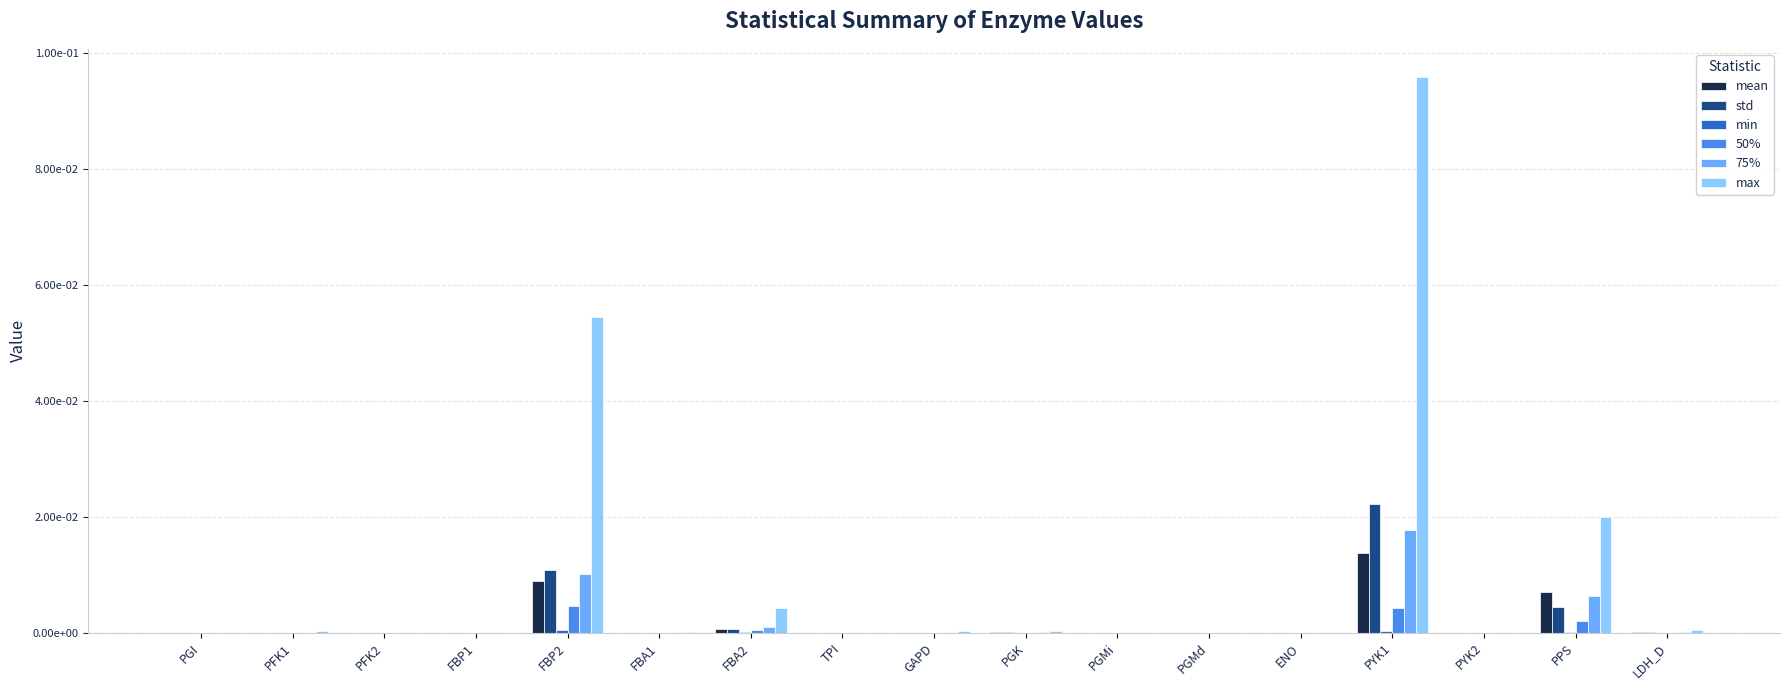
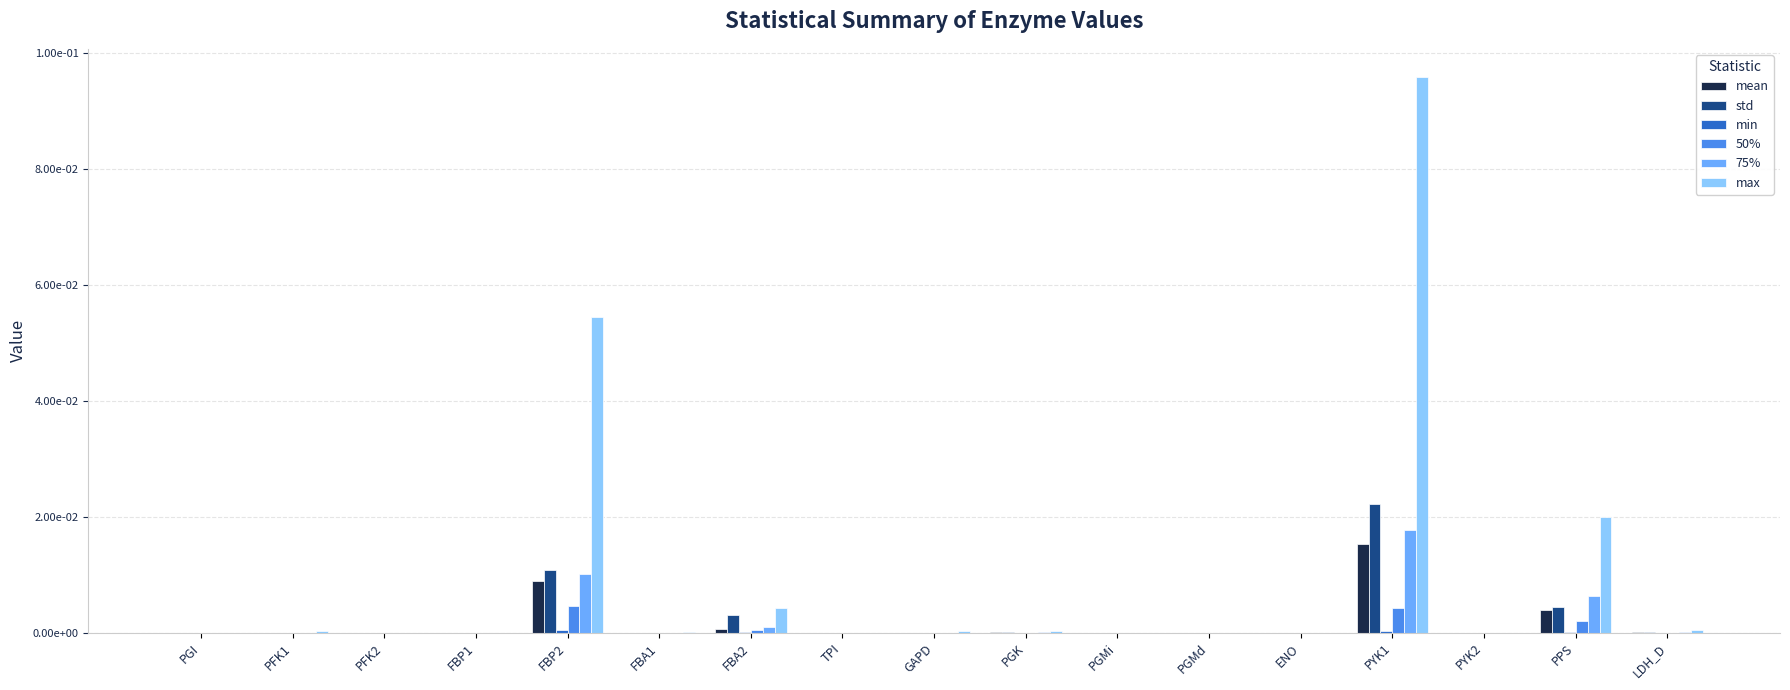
  {
    "mean": {
      "FBP2": 0.009,
      "FBA2": 0.001,
-     "PYK1": 0.014,
-     "PPS": 0.007
+     "PYK1": 0.015,
+     "PPS": 0.004
    },
    "std": {
      "FBP2": 0.011,
-     "FBA2": 0.001,
+     "FBA2": 0.003,
      "PYK1": 0.022,
      "PPS": 0.004
    }
  }
